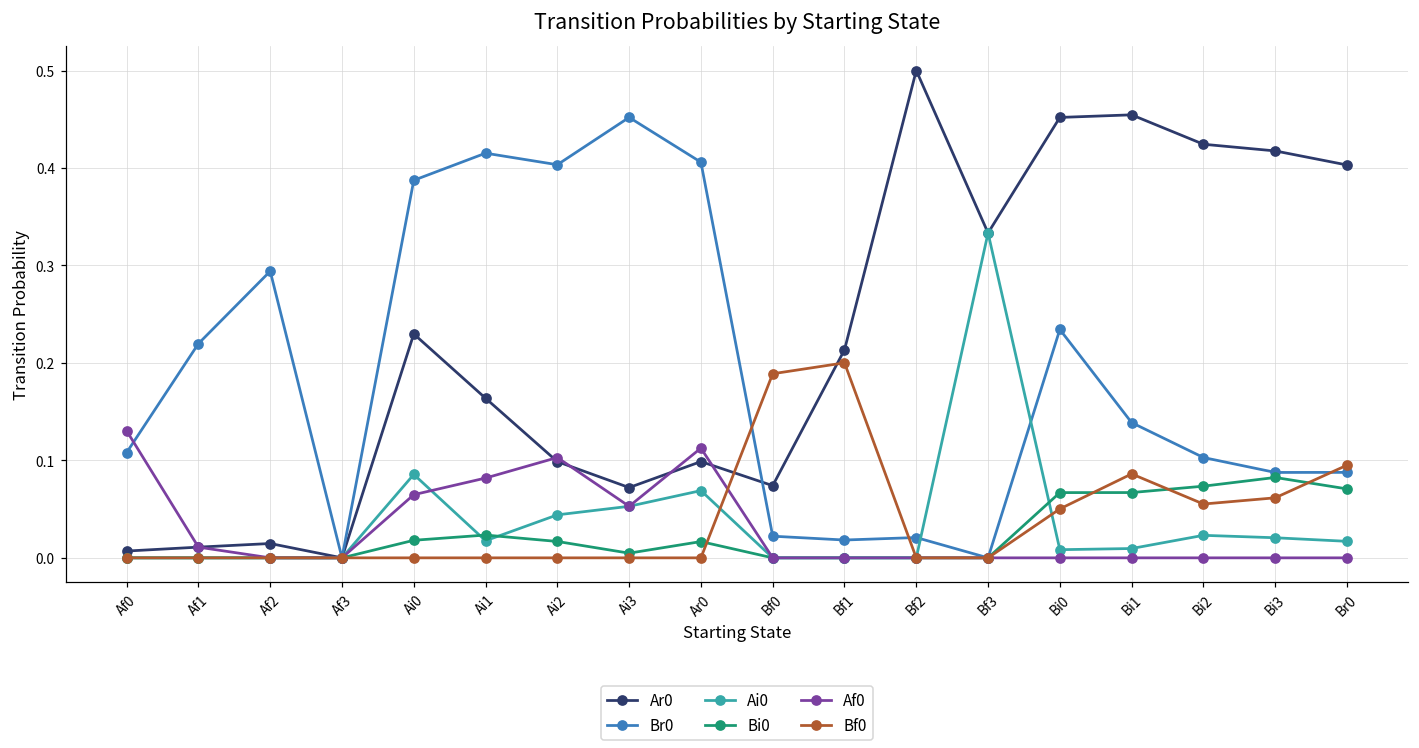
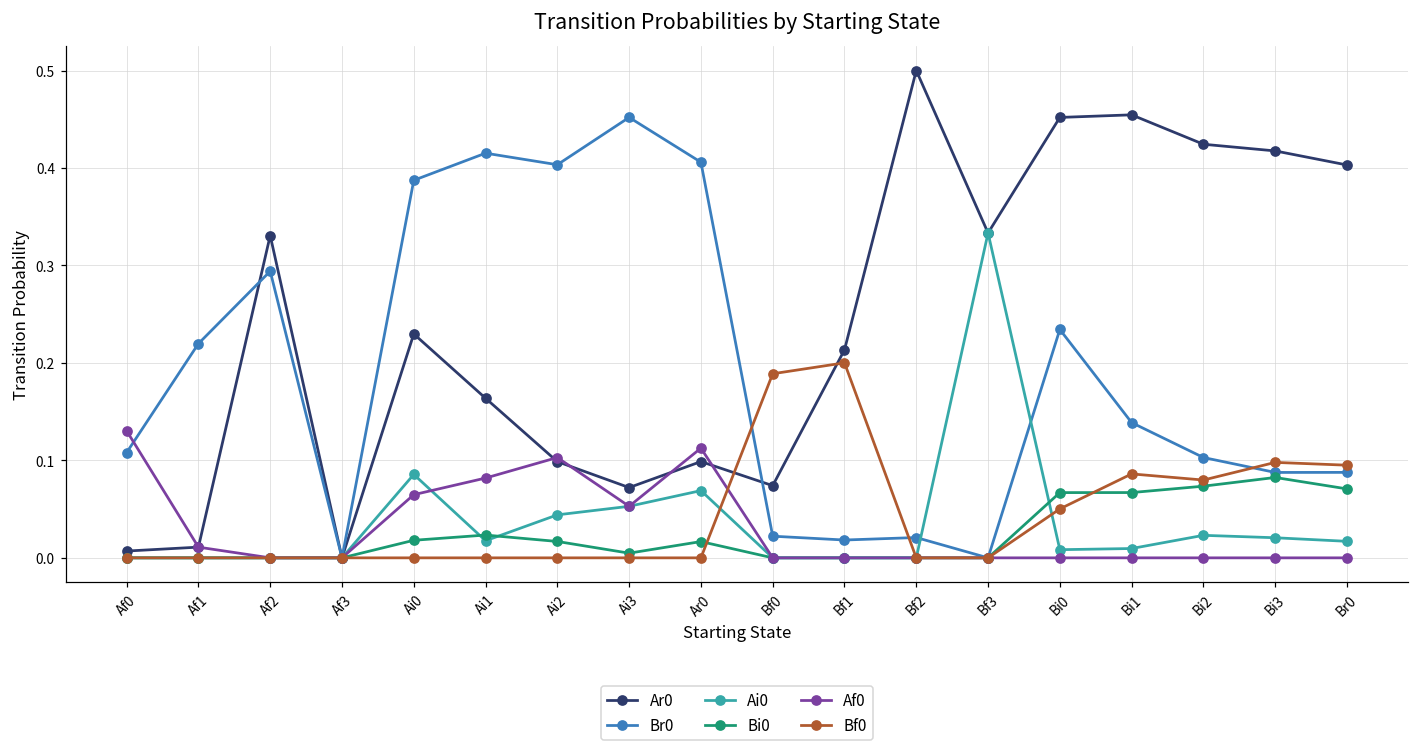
  {
    "Ar0": {
      "Af0": 0.01,
-     "Af2": 0.01,
+     "Af2": 0.33,
      "Ai0": 0.23,
      "Ai1": 0.16,
      "Ai2": 0.10,
      "Ai3": 0.07,
      "Ar0": 0.10,
      "Bf0": 0.07,
      "Bf1": 0.21,
      "Bf2": 0.50,
      "Bi0": 0.45,
      "Bi1": 0.45,
      "Bi2": 0.42,
      "Bi3": 0.42,
      "Br0": 0.40
    },
    "Bi0": {
      "Ai0": 0.02,
      "Ai1": 0.02,
      "Ai2": 0.02,
      "Ai3": 0.00,
      "Ar0": 0.02,
      "Bi0": 0.07,
      "Bi1": 0.07,
      "Bi2": 0.07,
      "Bi3": 0.08,
      "Br0": 0.07
    },
    "Af0": {
      "Af0": 0.13,
      "Ai0": 0.06,
      "Ai1": 0.08,
      "Ai2": 0.10,
      "Ar0": 0.11,
      "Bi0": 0.00,
      "Bi1": 0.00,
      "Bi2": 0.00,
      "Bi3": 0.00,
      "Br0": 0.00
    },
    "Bf0": {
      "Ai0": 0.00,
      "Ai1": 0.00,
      "Ai2": 0.00,
      "Ai3": 0.00,
      "Ar0": 0.00,
      "Bf0": 0.19,
      "Bf1": 0.20,
      "Bi0": 0.05,
      "Bi1": 0.09,
-     "Bi2": 0.06,
-     "Bi3": 0.06,
+     "Bi2": 0.08,
+     "Bi3": 0.10,
      "Br0": 0.10
    }
  }
